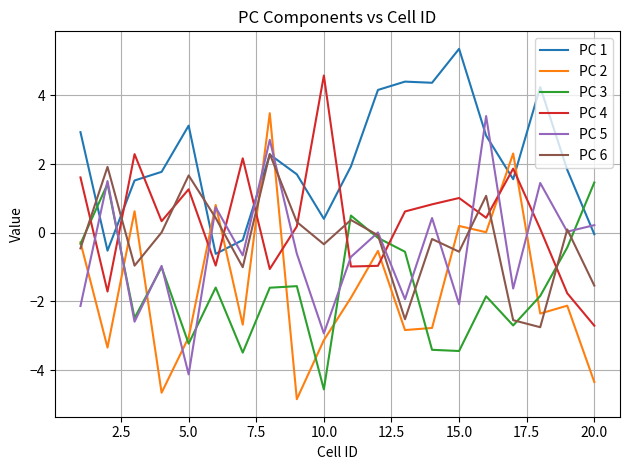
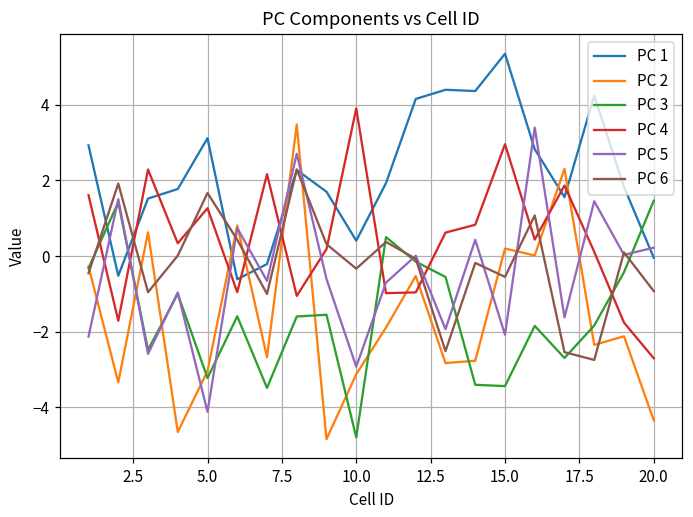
  {
    "PC 1": {
      "5.0": 3.1,
      "10.0": 0.4,
      "15.0": 5.4,
      "20.0": 0.0
    },
    "PC 2": {
      "5.0": -3.0,
      "10.0": -3.1,
      "15.0": 0.2,
      "20.0": -4.3
    },
    "PC 3": {
      "5.0": -3.2,
-     "10.0": -4.6,
+     "10.0": -4.8,
      "15.0": -3.4,
      "20.0": 1.5
    },
    "PC 4": {
      "5.0": 1.3,
-     "10.0": 4.6,
-     "15.0": 1.0,
+     "10.0": 3.9,
+     "15.0": 3.0,
      "20.0": -2.7
    },
    "PC 5": {
      "5.0": -4.1,
      "10.0": -2.9,
      "15.0": -2.1,
      "20.0": 0.2
    },
    "PC 6": {
      "5.0": 1.7,
      "10.0": -0.3,
      "15.0": -0.6,
-     "20.0": -1.5
+     "20.0": -0.9
    }
  }
